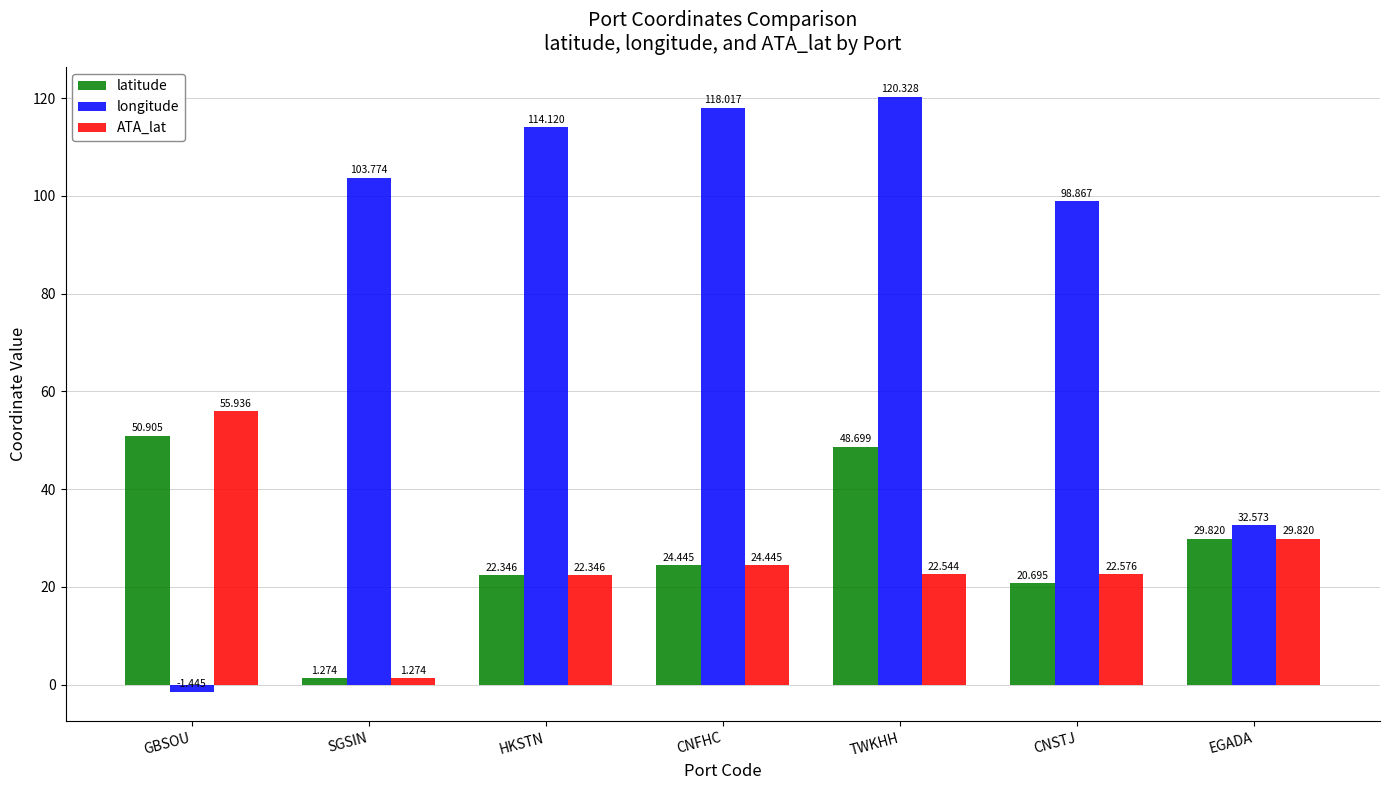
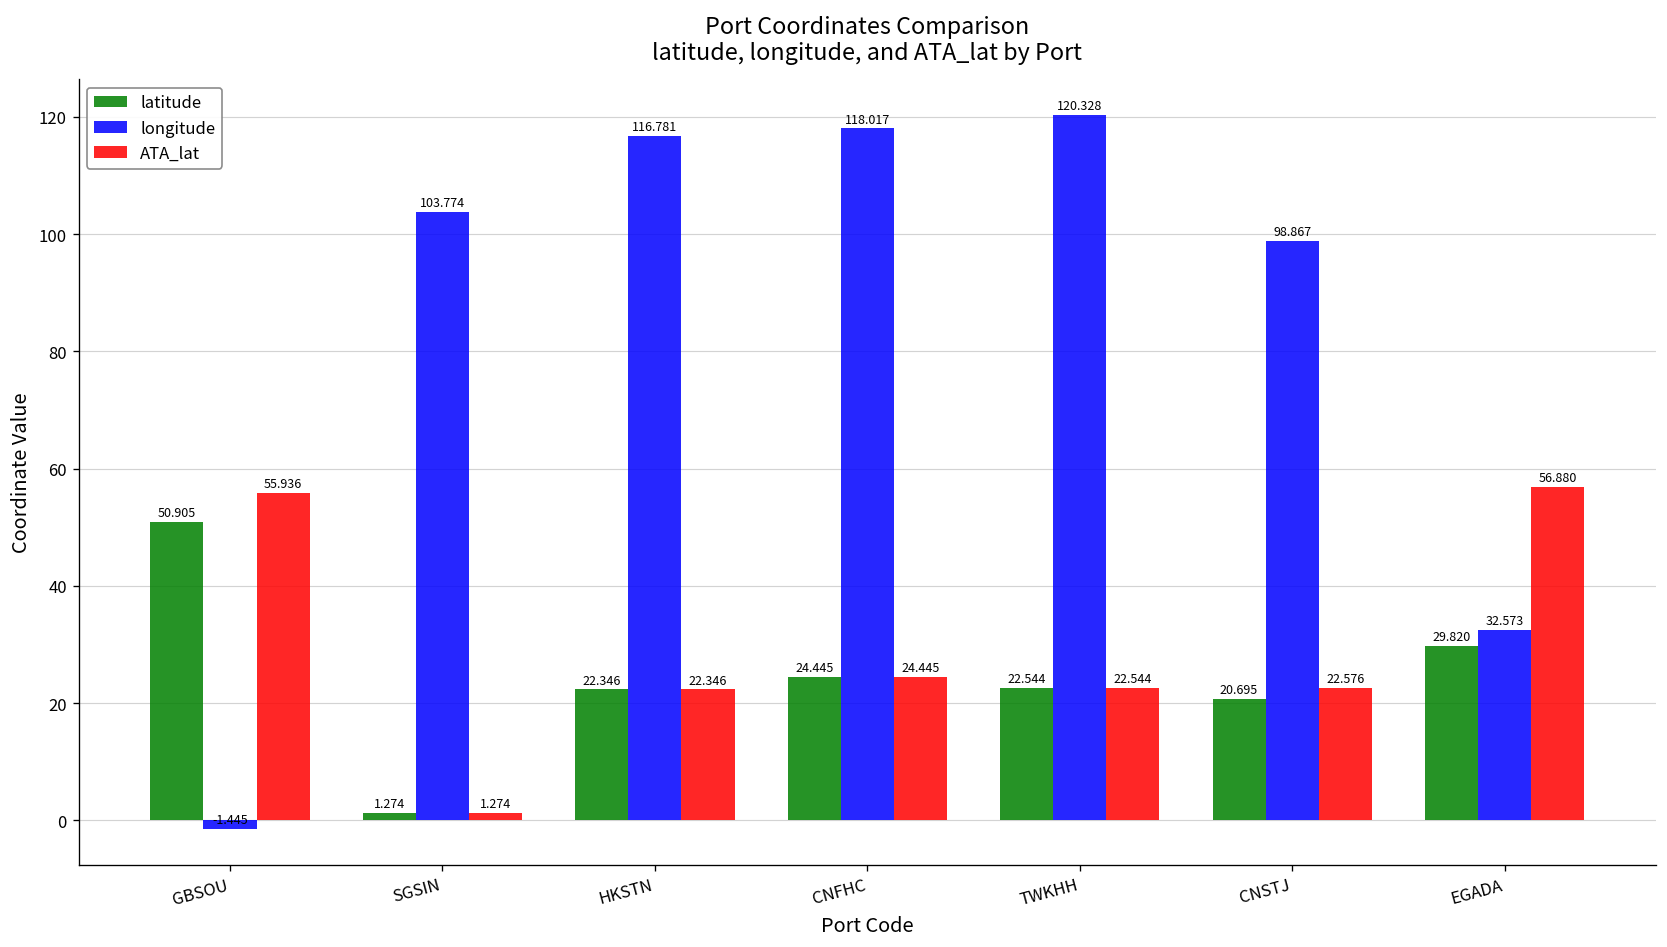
  {
    "latitude": {
      "GBSOU": 50.905,
      "SGSIN": 1.274,
      "HKSTN": 22.346,
      "CNFHC": 24.445,
-     "TWKHH": 48.699,
+     "TWKHH": 22.544,
      "CNSTJ": 20.695,
      "EGADA": 29.820
    },
    "longitude": {
      "GBSOU": -1.445,
      "SGSIN": 103.774,
-     "HKSTN": 114.120,
+     "HKSTN": 116.781,
      "CNFHC": 118.017,
      "TWKHH": 120.328,
      "CNSTJ": 98.867,
      "EGADA": 32.573
    },
    "ATA_lat": {
      "GBSOU": 55.936,
      "SGSIN": 1.274,
      "HKSTN": 22.346,
      "CNFHC": 24.445,
      "TWKHH": 22.544,
      "CNSTJ": 22.576,
-     "EGADA": 29.820
+     "EGADA": 56.880
    }
  }
